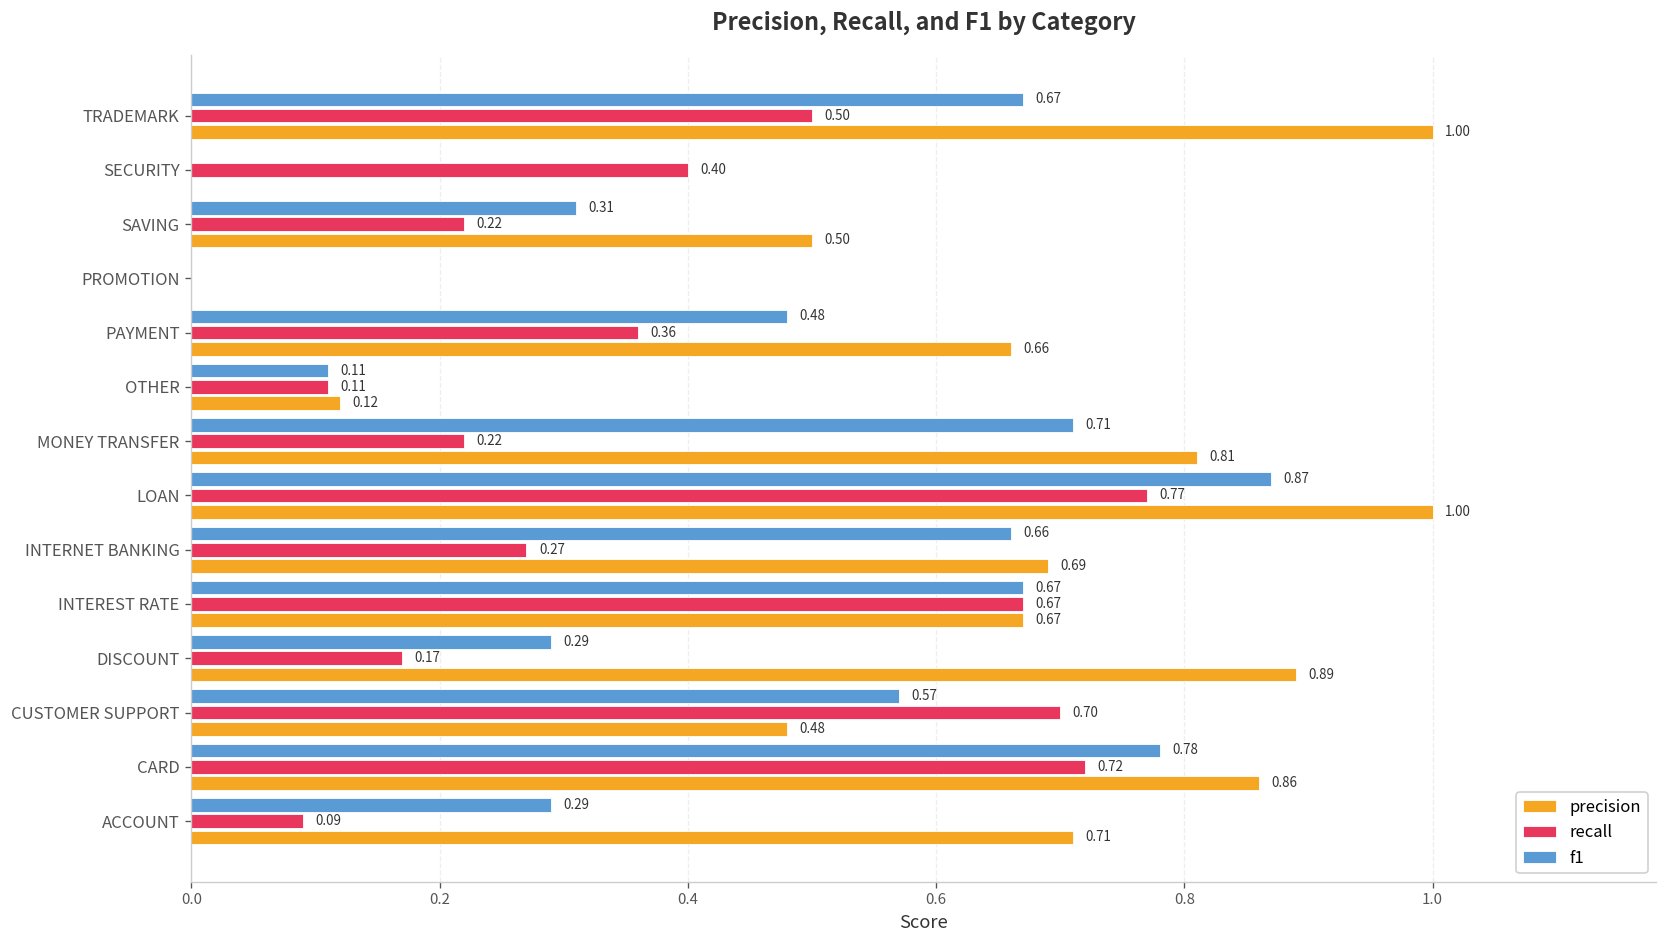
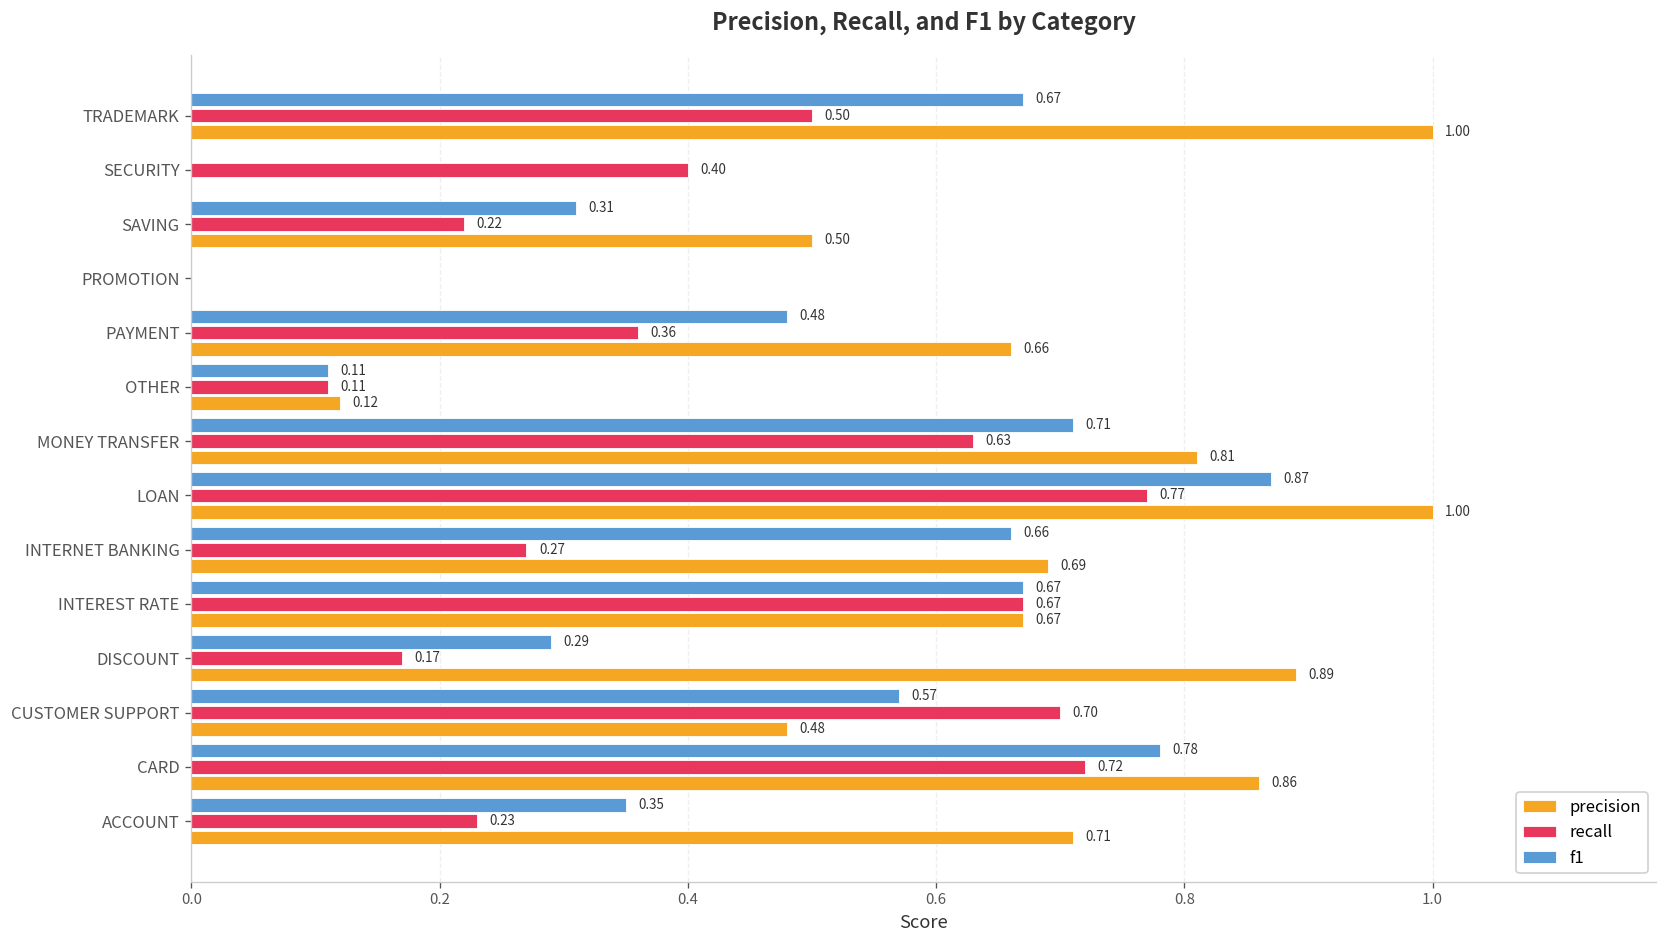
  {
    "precision": {
      "TRADEMARK": 1.00,
      "SAVING": 0.50,
      "PAYMENT": 0.66,
      "OTHER": 0.12,
      "MONEY TRANSFER": 0.81,
      "LOAN": 1.00,
      "INTERNET BANKING": 0.69,
      "INTEREST RATE": 0.67,
      "DISCOUNT": 0.89,
      "CUSTOMER SUPPORT": 0.48,
      "CARD": 0.86,
      "ACCOUNT": 0.71
    },
    "recall": {
      "TRADEMARK": 0.50,
      "SECURITY": 0.40,
      "SAVING": 0.22,
      "PAYMENT": 0.36,
      "OTHER": 0.11,
-     "MONEY TRANSFER": 0.22,
+     "MONEY TRANSFER": 0.63,
      "LOAN": 0.77,
      "INTERNET BANKING": 0.27,
      "INTEREST RATE": 0.67,
      "DISCOUNT": 0.17,
      "CUSTOMER SUPPORT": 0.70,
      "CARD": 0.72,
-     "ACCOUNT": 0.09
+     "ACCOUNT": 0.23
    },
    "f1": {
      "TRADEMARK": 0.67,
      "SAVING": 0.31,
      "PAYMENT": 0.48,
      "OTHER": 0.11,
      "MONEY TRANSFER": 0.71,
      "LOAN": 0.87,
      "INTERNET BANKING": 0.66,
      "INTEREST RATE": 0.67,
      "DISCOUNT": 0.29,
      "CUSTOMER SUPPORT": 0.57,
      "CARD": 0.78,
-     "ACCOUNT": 0.29
+     "ACCOUNT": 0.35
    }
  }
